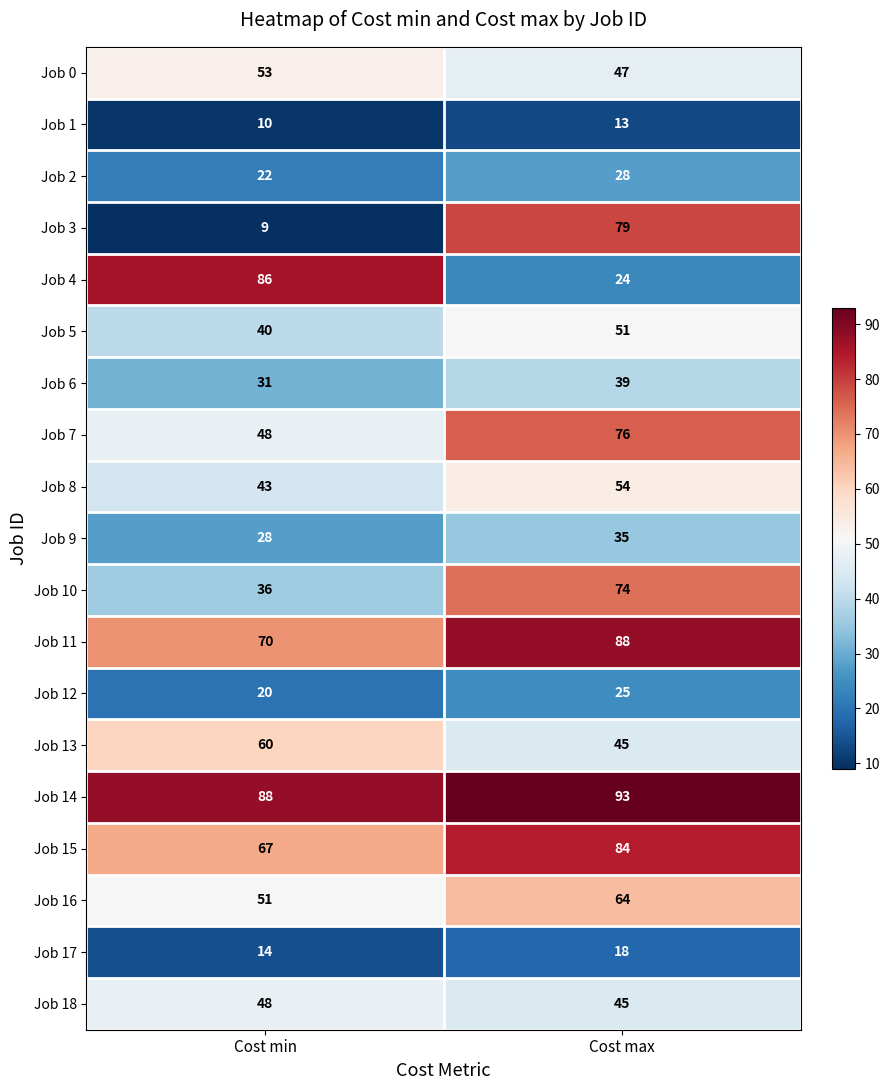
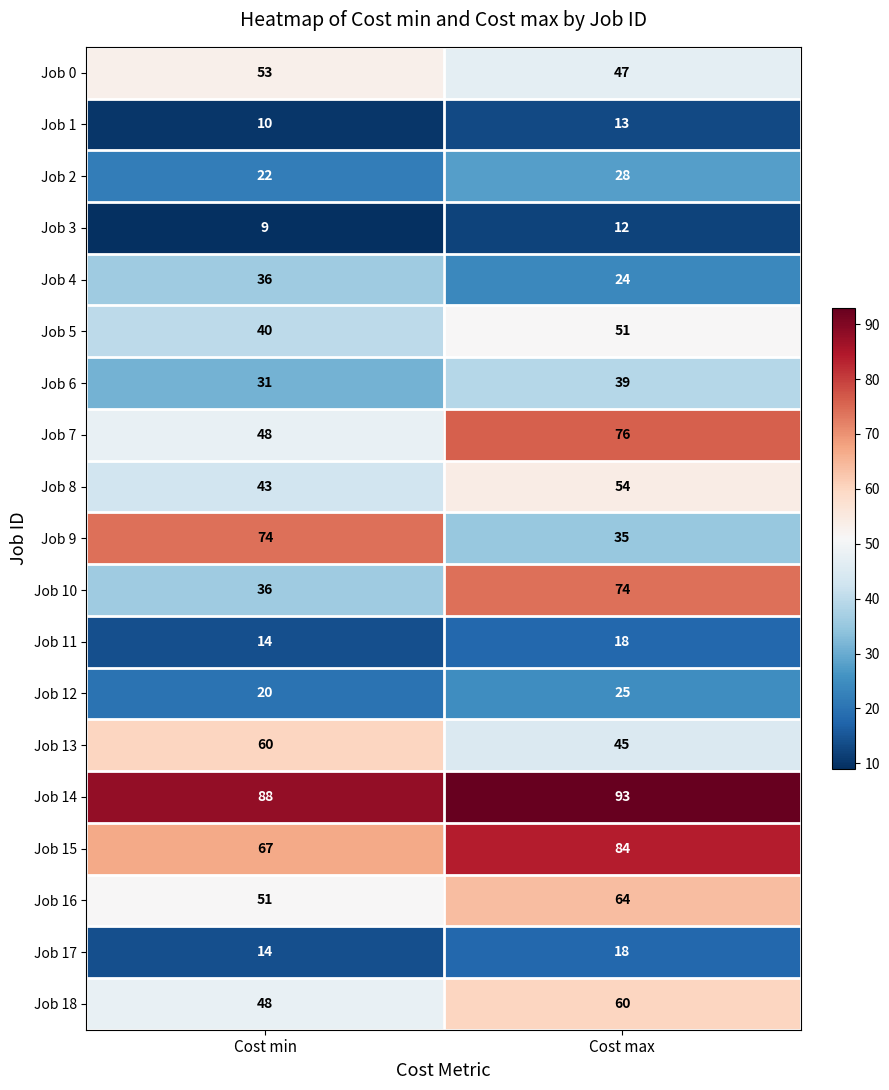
  {
    "Job 0": {
      "Cost min": 53,
      "Cost max": 47
    },
    "Job 1": {
      "Cost min": 10,
      "Cost max": 13
    },
    "Job 2": {
      "Cost min": 22,
      "Cost max": 28
    },
    "Job 3": {
      "Cost min": 9,
-     "Cost max": 79
+     "Cost max": 12
    },
    "Job 4": {
-     "Cost min": 86,
+     "Cost min": 36,
      "Cost max": 24
    },
    "Job 5": {
      "Cost min": 40,
      "Cost max": 51
    },
    "Job 6": {
      "Cost min": 31,
      "Cost max": 39
    },
    "Job 7": {
      "Cost min": 48,
      "Cost max": 76
    },
    "Job 8": {
      "Cost min": 43,
      "Cost max": 54
    },
    "Job 9": {
-     "Cost min": 28,
+     "Cost min": 74,
      "Cost max": 35
    },
    "Job 10": {
      "Cost min": 36,
      "Cost max": 74
    },
    "Job 11": {
-     "Cost min": 70,
-     "Cost max": 88
+     "Cost min": 14,
+     "Cost max": 18
    },
    "Job 12": {
      "Cost min": 20,
      "Cost max": 25
    },
    "Job 13": {
      "Cost min": 60,
      "Cost max": 45
    },
    "Job 14": {
      "Cost min": 88,
      "Cost max": 93
    },
    "Job 15": {
      "Cost min": 67,
      "Cost max": 84
    },
    "Job 16": {
      "Cost min": 51,
      "Cost max": 64
    },
    "Job 17": {
      "Cost min": 14,
      "Cost max": 18
    },
    "Job 18": {
      "Cost min": 48,
-     "Cost max": 45
+     "Cost max": 60
    }
  }
